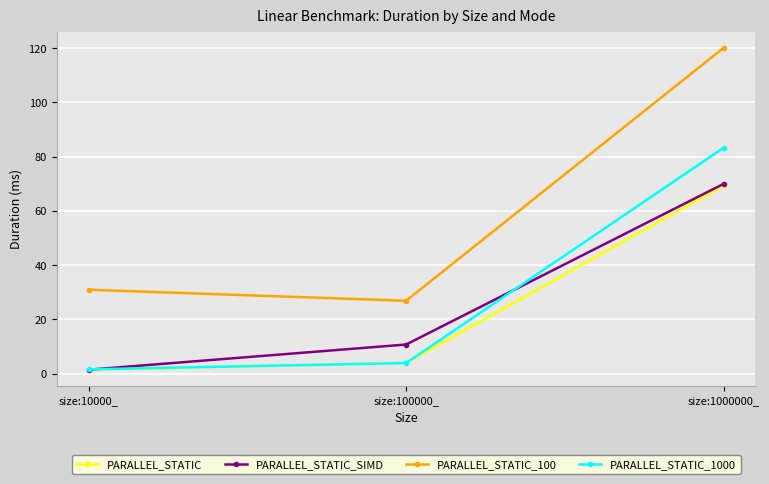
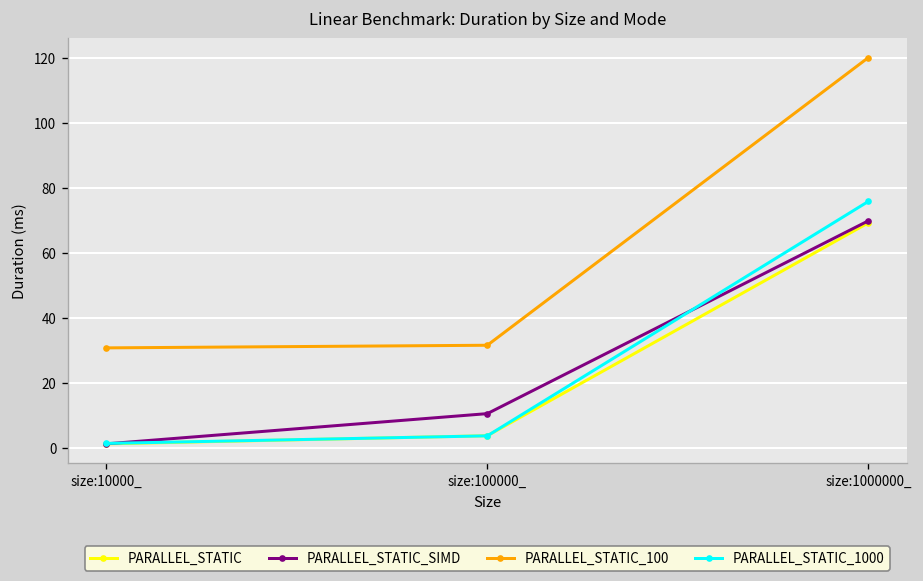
  {
    "PARALLEL_STATIC_SIMD": {
      "size:100000_": 11
    },
    "PARALLEL_STATIC_100": {
      "size:10000_": 31,
-     "size:100000_": 27,
+     "size:100000_": 32,
      "size:1000000_": 120
    },
    "PARALLEL_STATIC_1000": {
-     "size:1000000_": 83
+     "size:1000000_": 76
    }
  }
